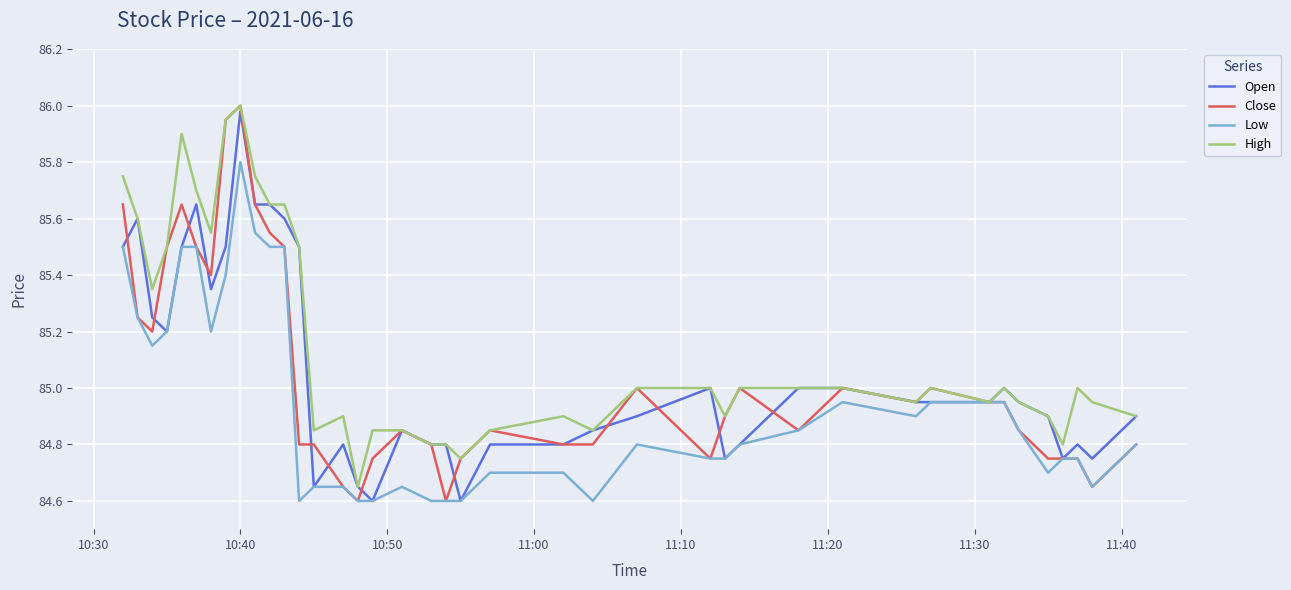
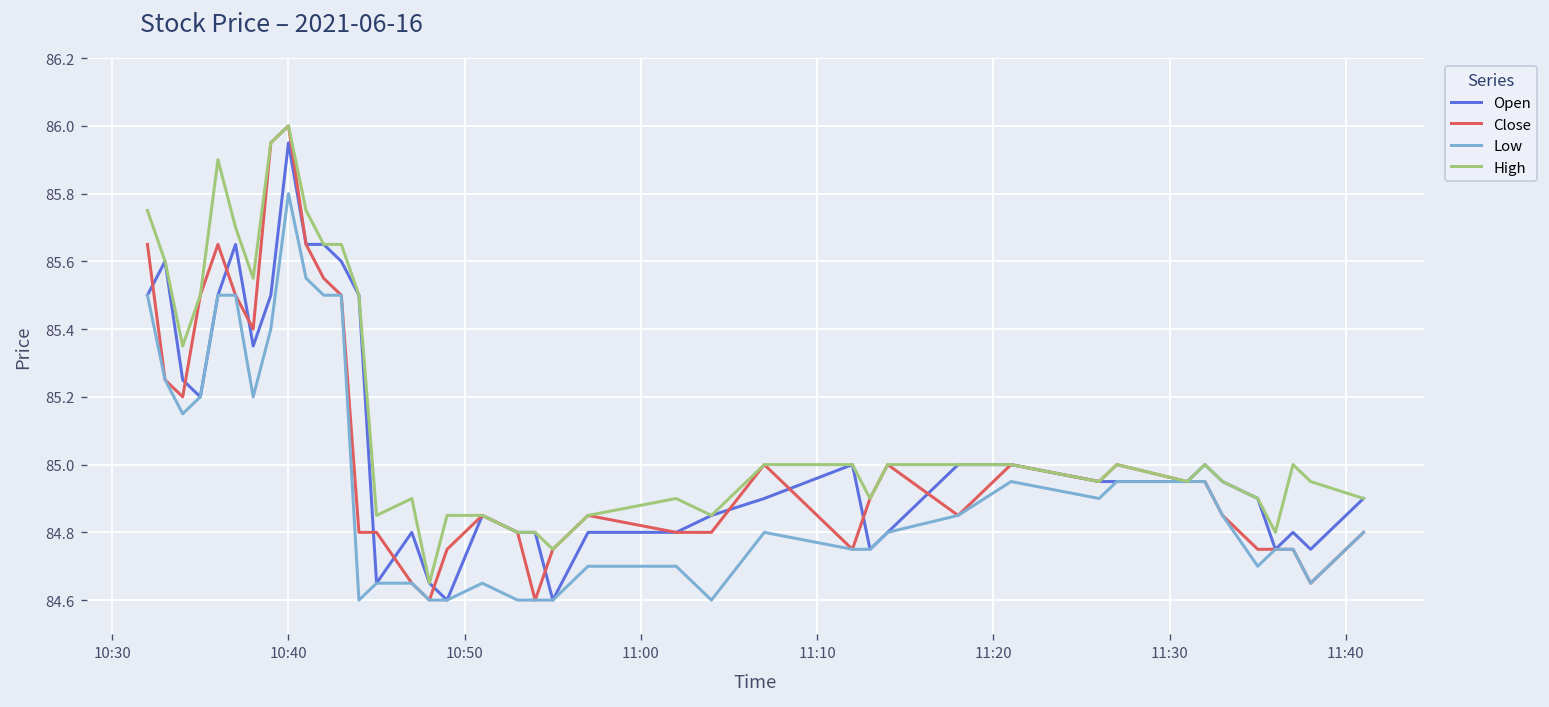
  {
    "Open": {
-     "10:40": 85.98
+     "10:40": 85.95
    },
    "Low": {
      "10:40": 85.80
    }
  }
